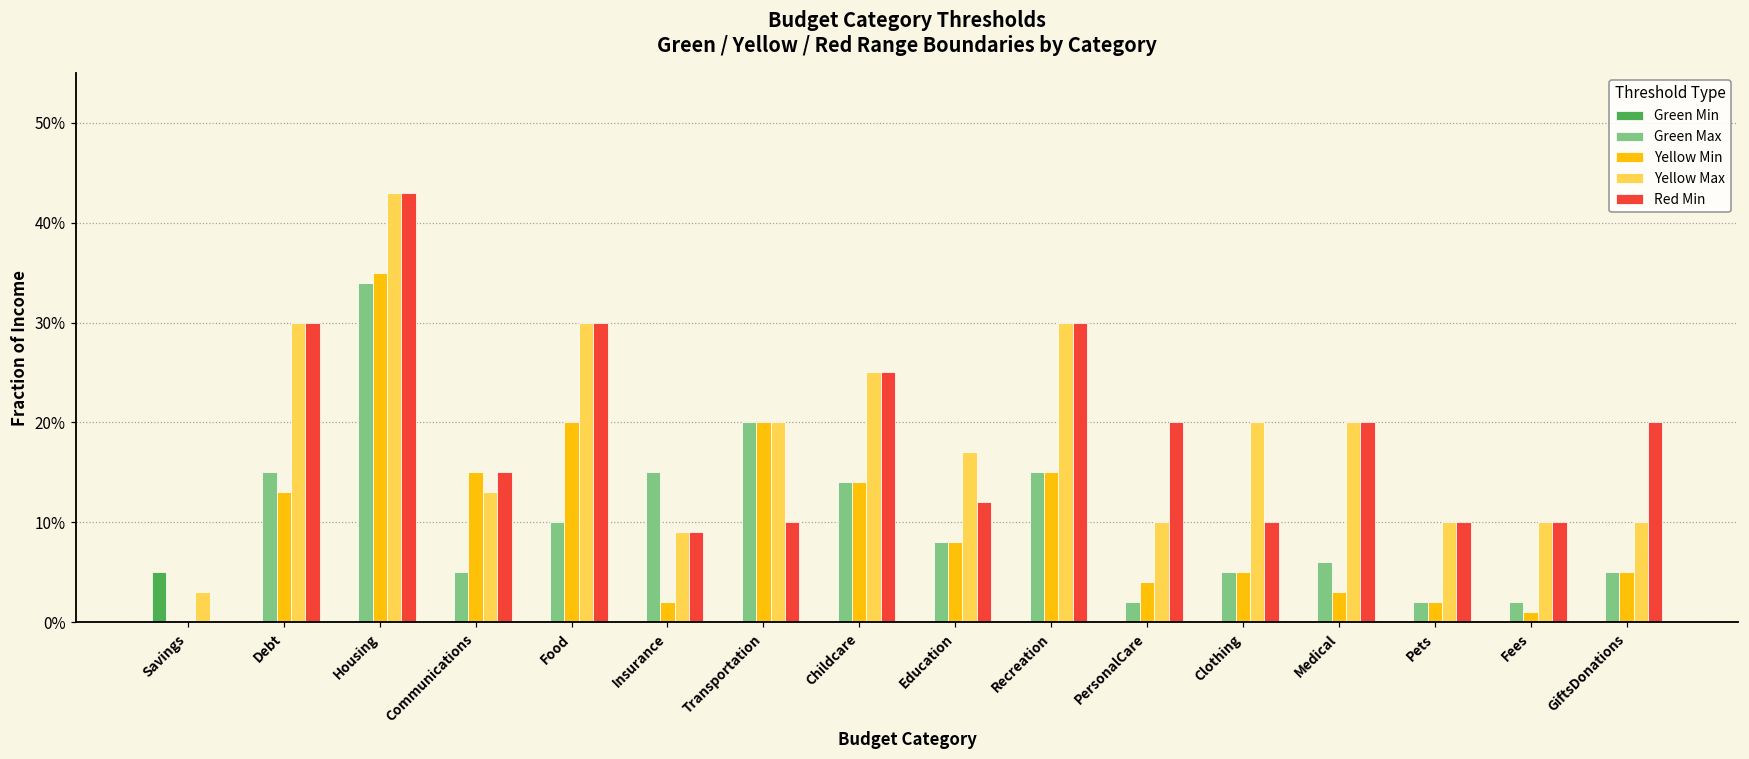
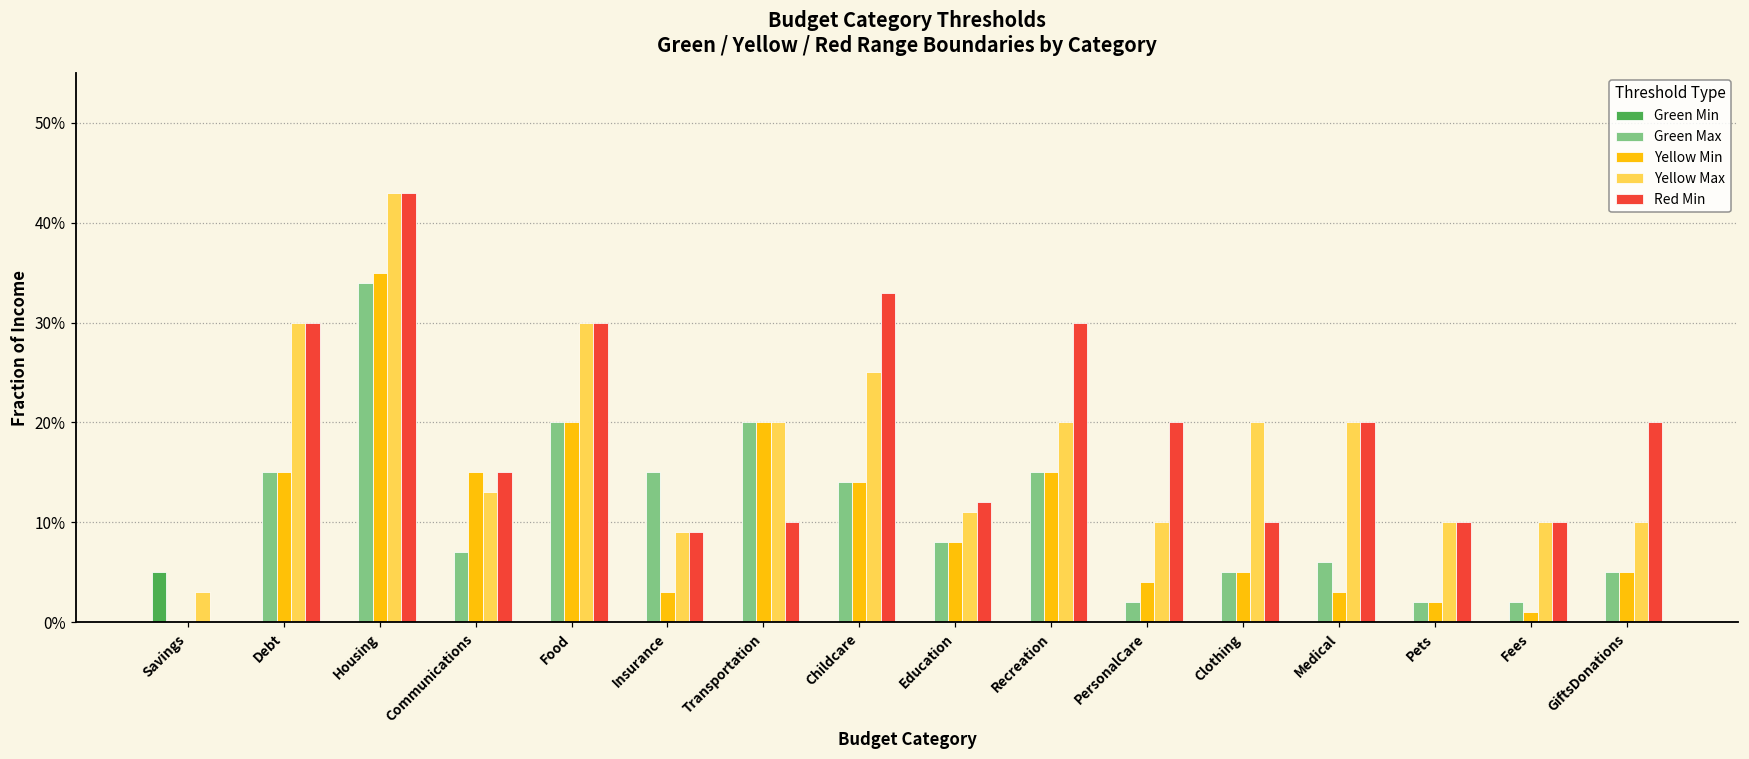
  {
    "Green Min": {
      "Savings": "5%",
      "Debt": "0%",
      "Housing": "0%",
      "Communications": "0%",
      "Food": "0%",
      "Insurance": "0%",
      "Transportation": "0%",
      "Childcare": "0%",
      "Education": "0%",
      "Recreation": "0%",
      "PersonalCare": "0%",
      "Clothing": "0%",
      "Medical": "0%",
      "Pets": "0%",
      "Fees": "0%",
      "GiftsDonations": "0%"
    },
    "Green Max": {
      "Savings": "0%",
      "Debt": "15%",
      "Housing": "34%",
-     "Communications": "5%",
-     "Food": "10%",
+     "Communications": "7%",
+     "Food": "20%",
      "Insurance": "15%",
      "Transportation": "20%",
      "Childcare": "14%",
      "Education": "8%",
      "Recreation": "15%",
      "PersonalCare": "2%",
      "Clothing": "5%",
      "Medical": "6%",
      "Pets": "2%",
      "Fees": "2%",
      "GiftsDonations": "5%"
    },
    "Yellow Min": {
      "Savings": "0%",
-     "Debt": "13%",
+     "Debt": "15%",
      "Housing": "35%",
      "Communications": "15%",
      "Food": "20%",
-     "Insurance": "2%",
+     "Insurance": "3%",
      "Transportation": "20%",
      "Childcare": "14%",
      "Education": "8%",
      "Recreation": "15%",
      "PersonalCare": "4%",
      "Clothing": "5%",
      "Medical": "3%",
      "Pets": "2%",
      "Fees": "1%",
      "GiftsDonations": "5%"
    },
    "Yellow Max": {
      "Savings": "3%",
      "Debt": "30%",
      "Housing": "43%",
      "Communications": "13%",
      "Food": "30%",
      "Insurance": "9%",
      "Transportation": "20%",
      "Childcare": "25%",
-     "Education": "17%",
-     "Recreation": "30%",
+     "Education": "11%",
+     "Recreation": "20%",
      "PersonalCare": "10%",
      "Clothing": "20%",
      "Medical": "20%",
      "Pets": "10%",
      "Fees": "10%",
      "GiftsDonations": "10%"
    },
    "Red Min": {
      "Savings": "0%",
      "Debt": "30%",
      "Housing": "43%",
      "Communications": "15%",
      "Food": "30%",
      "Insurance": "9%",
      "Transportation": "10%",
-     "Childcare": "25%",
+     "Childcare": "33%",
      "Education": "12%",
      "Recreation": "30%",
      "PersonalCare": "20%",
      "Clothing": "10%",
      "Medical": "20%",
      "Pets": "10%",
      "Fees": "10%",
      "GiftsDonations": "20%"
    }
  }
